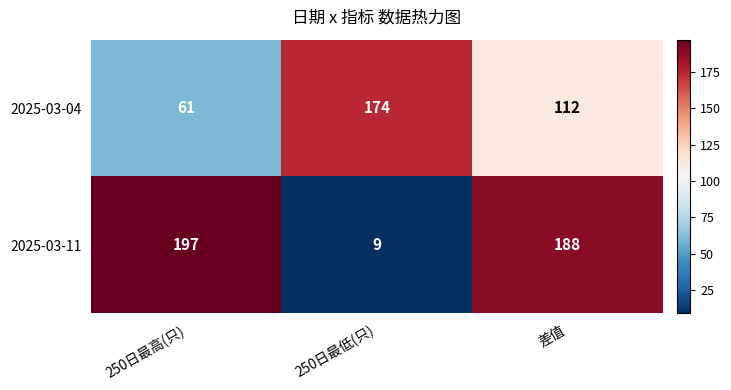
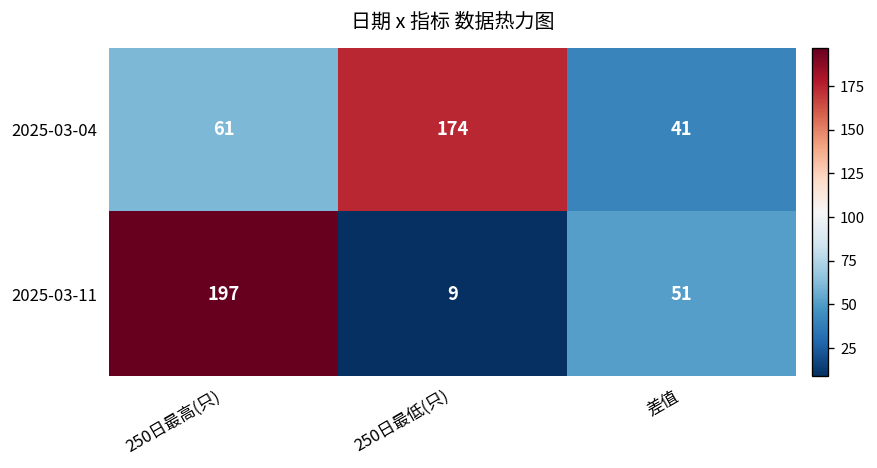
  {
    "2025-03-04": {
      "250日最高(只)": 61,
      "250日最低(只)": 174,
-     "差值": 112
+     "差值": 41
    },
    "2025-03-11": {
      "250日最高(只)": 197,
      "250日最低(只)": 9,
-     "差值": 188
+     "差值": 51
    }
  }
